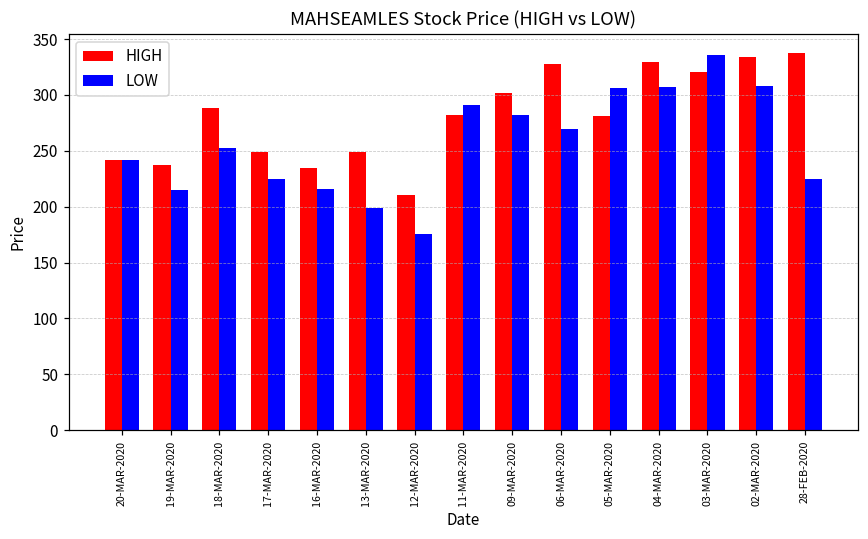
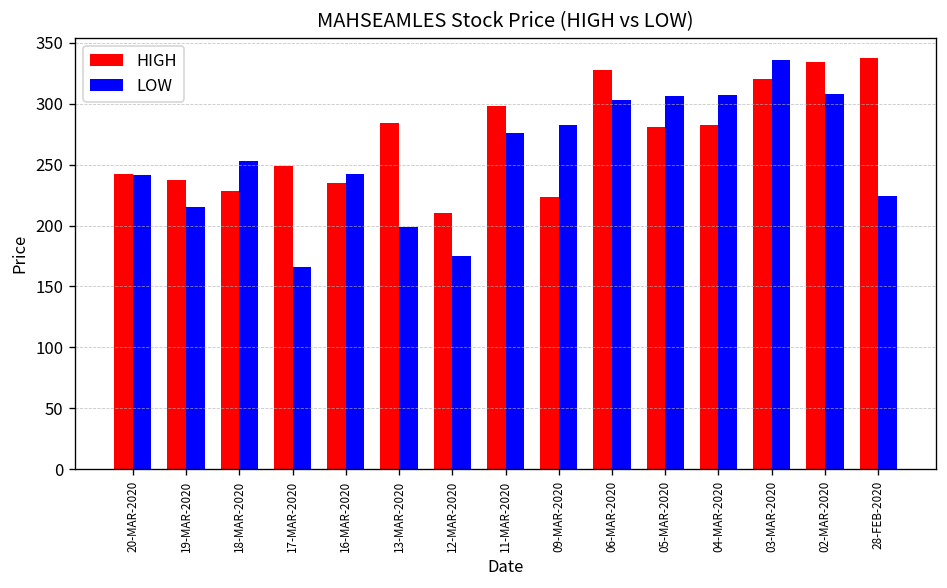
  {
    "HIGH": {
      "20-MAR-2020": 242,
      "19-MAR-2020": 237,
-     "18-MAR-2020": 288,
+     "18-MAR-2020": 228,
      "17-MAR-2020": 249,
      "16-MAR-2020": 235,
-     "13-MAR-2020": 249,
+     "13-MAR-2020": 284,
      "12-MAR-2020": 210,
-     "11-MAR-2020": 282,
-     "09-MAR-2020": 302,
+     "11-MAR-2020": 298,
+     "09-MAR-2020": 223,
      "06-MAR-2020": 328,
      "05-MAR-2020": 281,
-     "04-MAR-2020": 330,
+     "04-MAR-2020": 283,
      "03-MAR-2020": 320,
      "02-MAR-2020": 334,
      "28-FEB-2020": 337
    },
    "LOW": {
      "20-MAR-2020": 242,
      "19-MAR-2020": 215,
      "18-MAR-2020": 253,
-     "17-MAR-2020": 225,
-     "16-MAR-2020": 216,
+     "17-MAR-2020": 166,
+     "16-MAR-2020": 242,
      "13-MAR-2020": 199,
      "12-MAR-2020": 175,
-     "11-MAR-2020": 291,
+     "11-MAR-2020": 276,
      "09-MAR-2020": 282,
-     "06-MAR-2020": 270,
+     "06-MAR-2020": 303,
      "05-MAR-2020": 306,
      "04-MAR-2020": 307,
      "03-MAR-2020": 336,
      "02-MAR-2020": 308,
      "28-FEB-2020": 225
    }
  }
